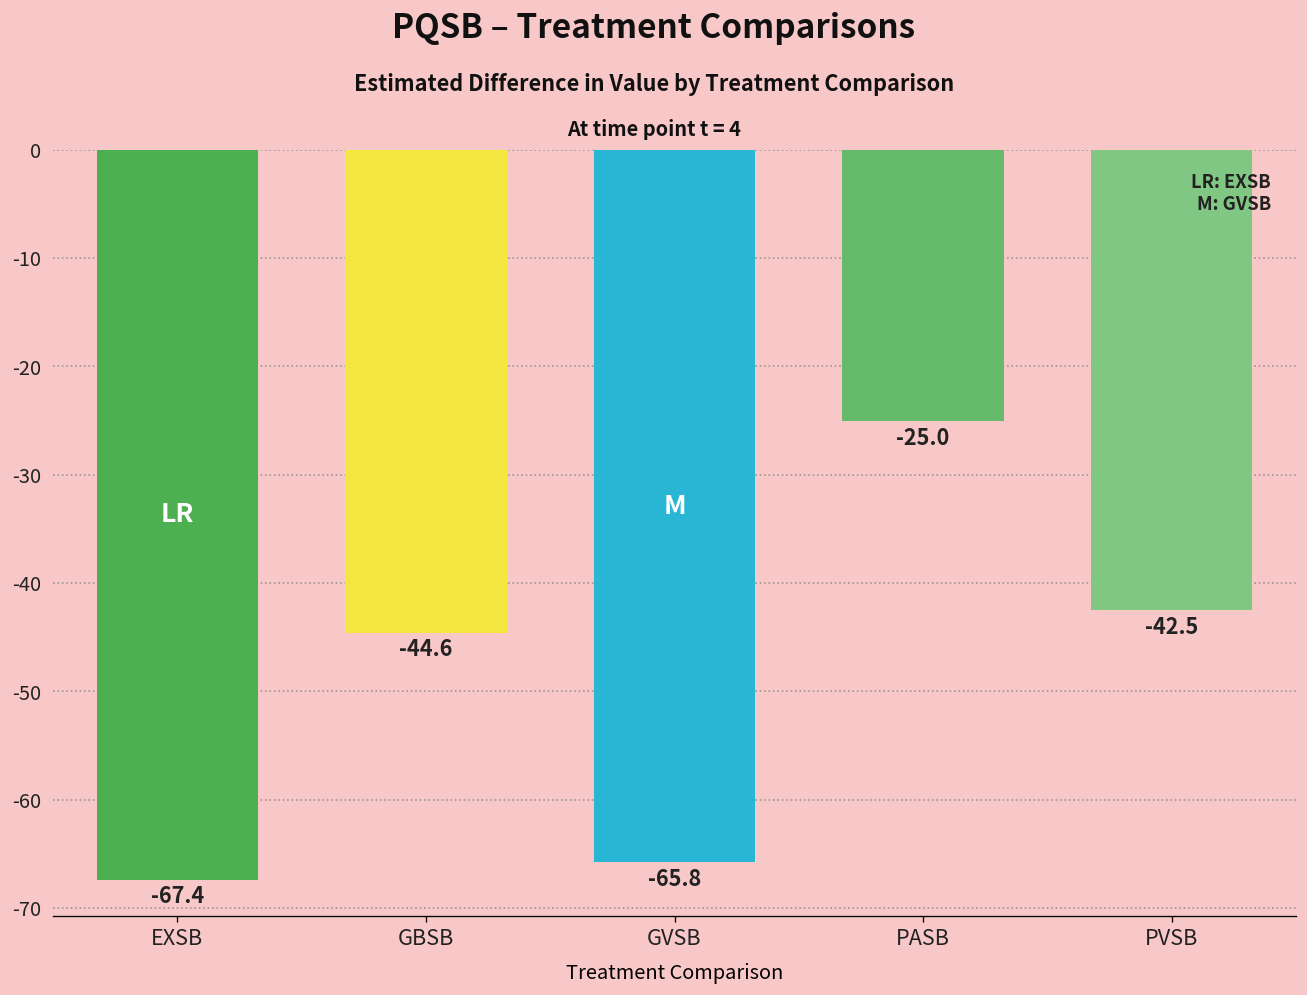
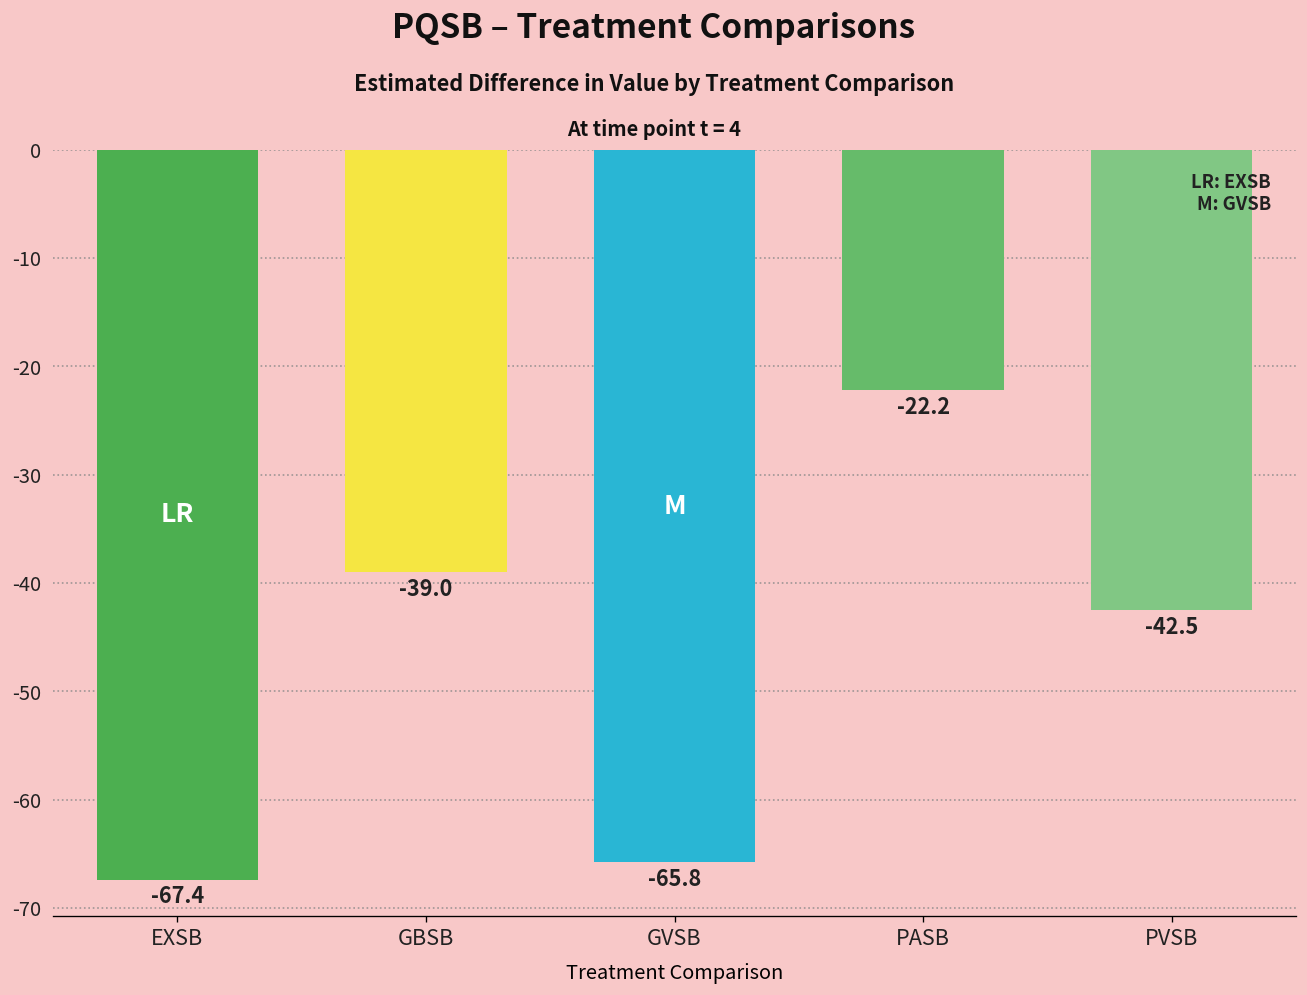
  {
    "EXSB": -67.4,
-   "GBSB": -44.6,
+   "GBSB": -39.0,
    "GVSB": -65.8,
-   "PASB": -25.0,
+   "PASB": -22.2,
    "PVSB": -42.5
  }
